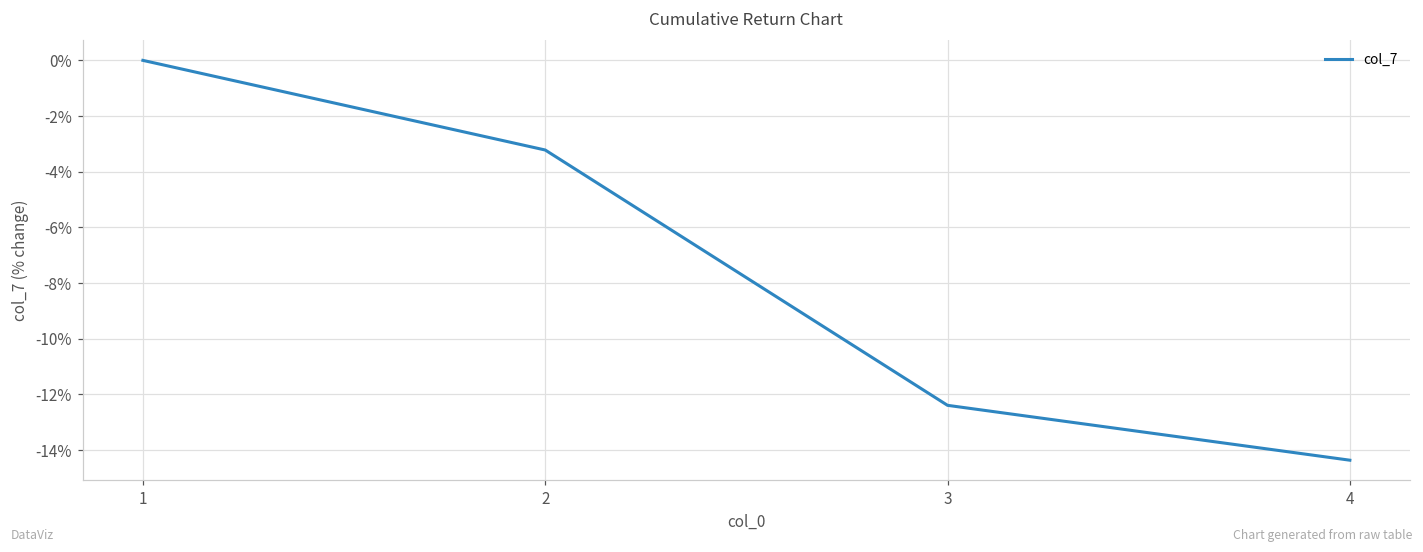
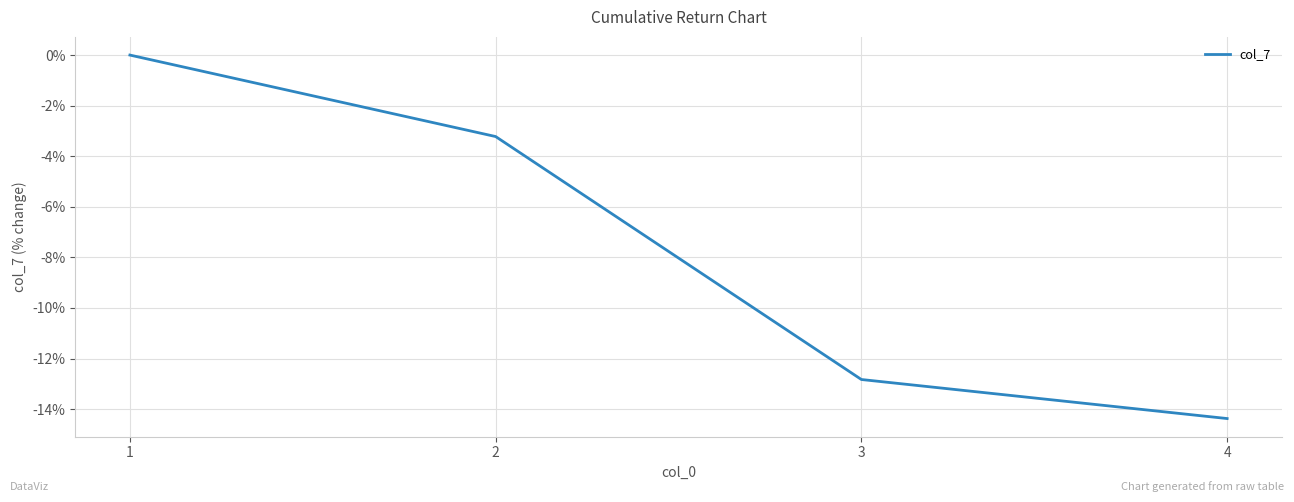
  {
    "1": "0.0%",
    "2": "-3.2%",
-   "3": "-12.4%",
+   "3": "-12.8%",
    "4": "-14.4%"
  }
